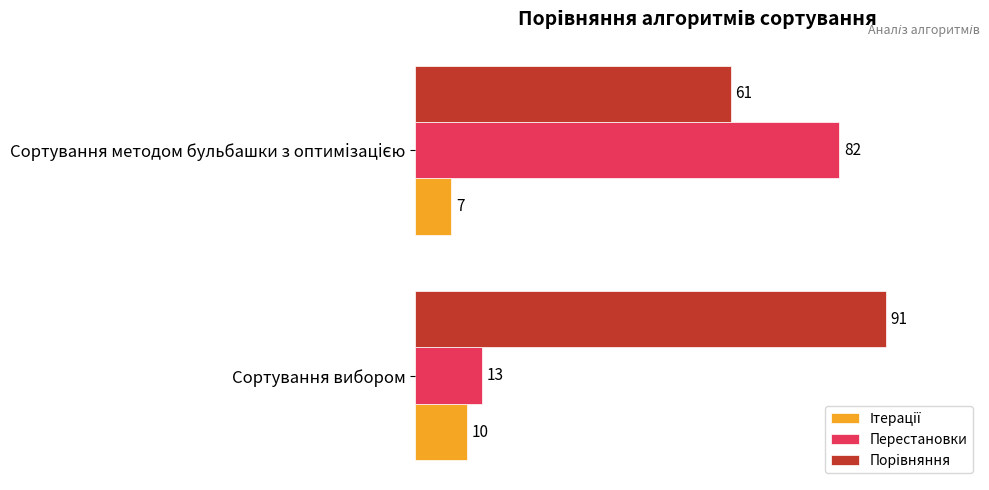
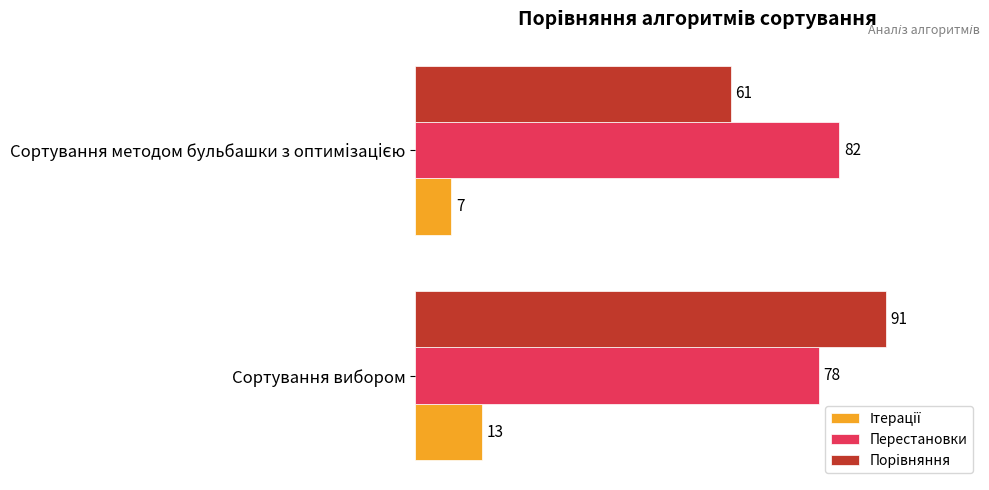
  {
    "Ітерації": {
      "Сортування методом бульбашки з оптимізацією": 7,
-     "Сортування вибором": 10
+     "Сортування вибором": 13
    },
    "Перестановки": {
      "Сортування методом бульбашки з оптимізацією": 82,
-     "Сортування вибором": 13
+     "Сортування вибором": 78
    },
    "Порівняння": {
      "Сортування методом бульбашки з оптимізацією": 61,
      "Сортування вибором": 91
    }
  }
